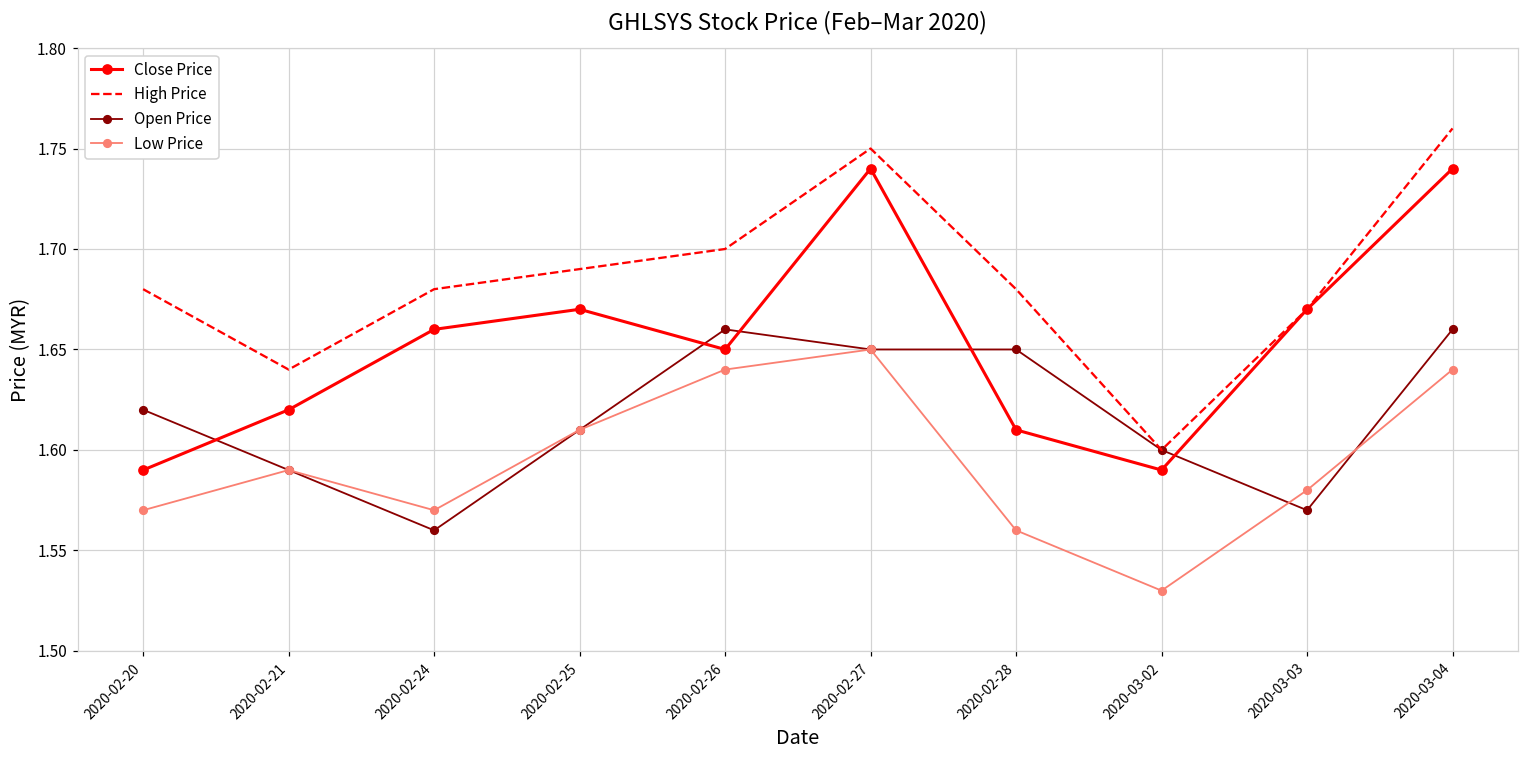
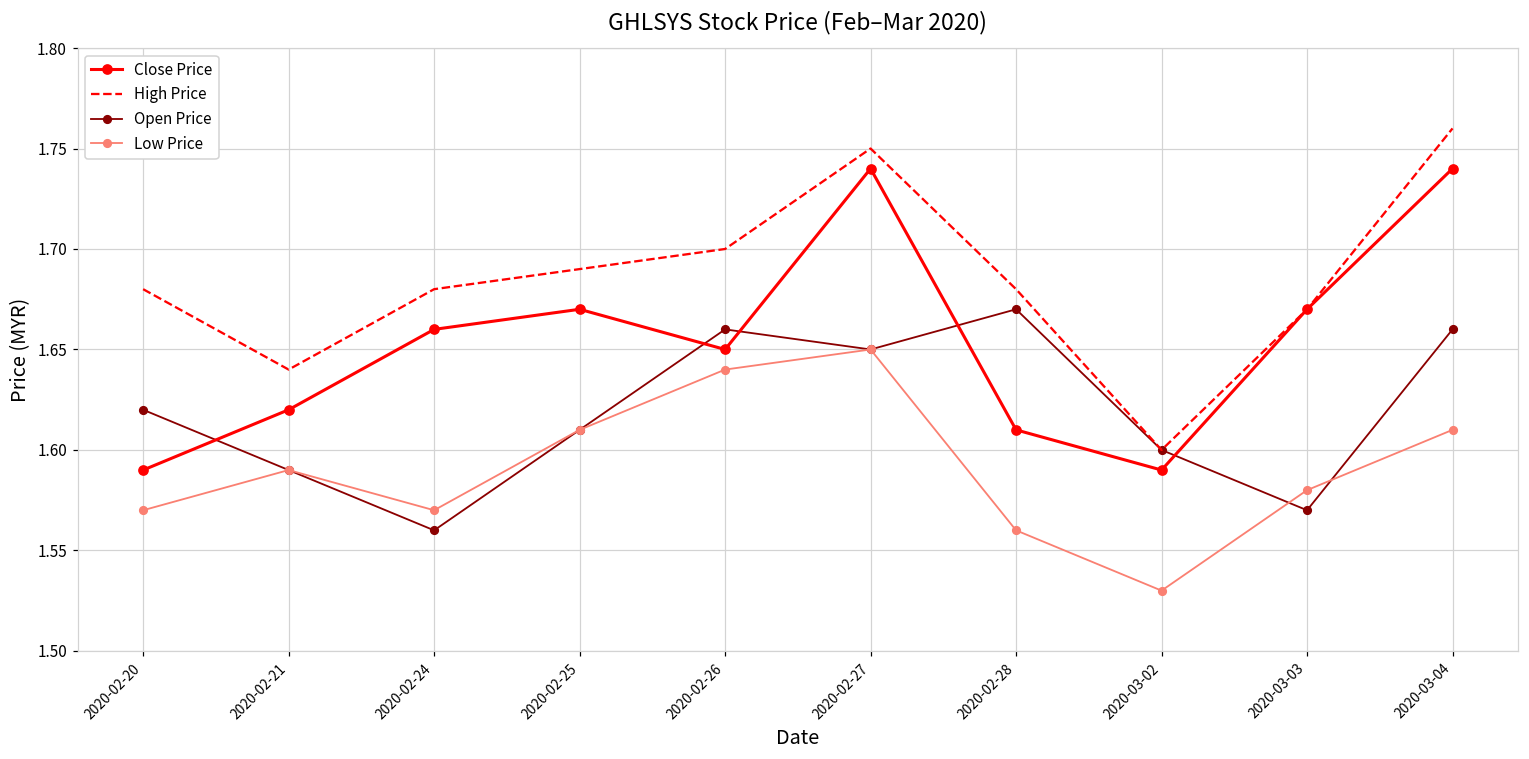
  {
    "Open Price": {
      "2020-02-20": 1.62,
      "2020-02-24": 1.56,
      "2020-02-26": 1.66,
-     "2020-02-28": 1.65,
+     "2020-02-28": 1.67,
      "2020-03-03": 1.57,
      "2020-03-04": 1.66
    },
    "Low Price": {
      "2020-02-20": 1.57,
      "2020-02-24": 1.57,
      "2020-02-26": 1.64,
      "2020-02-28": 1.56,
      "2020-03-02": 1.53,
      "2020-03-03": 1.58,
-     "2020-03-04": 1.64
+     "2020-03-04": 1.61
    }
  }
